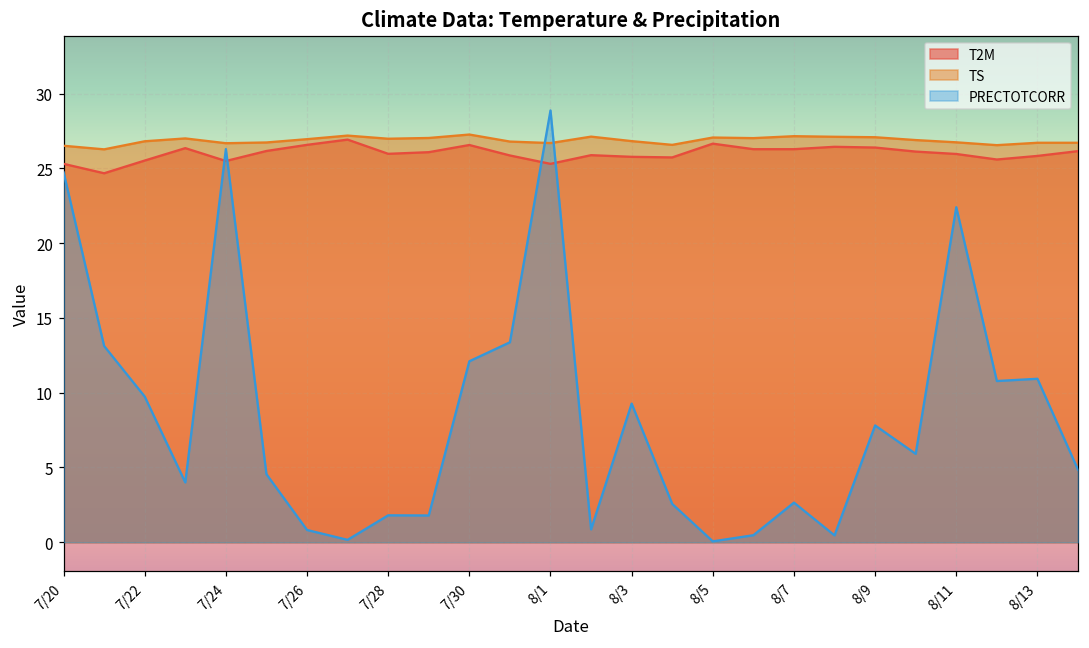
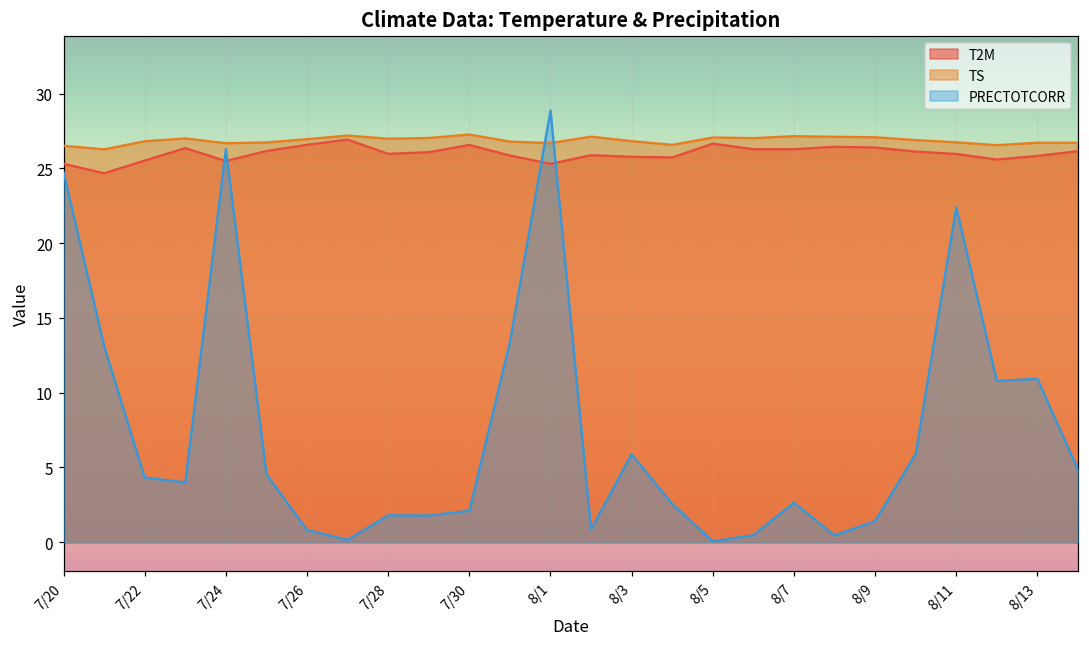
  {
    "PRECTOTCORR": {
      "7/20": 24.7,
-     "7/22": 9.7,
+     "7/22": 4.3,
      "7/24": 26.3,
      "7/26": 0.8,
      "7/28": 1.8,
-     "7/30": 12.1,
+     "7/30": 2.1,
      "8/1": 28.9,
-     "8/3": 9.3,
+     "8/3": 5.9,
      "8/5": 0.1,
      "8/7": 2.7,
-     "8/9": 7.8,
+     "8/9": 1.4,
      "8/11": 22.4,
      "8/13": 10.9
    }
  }
